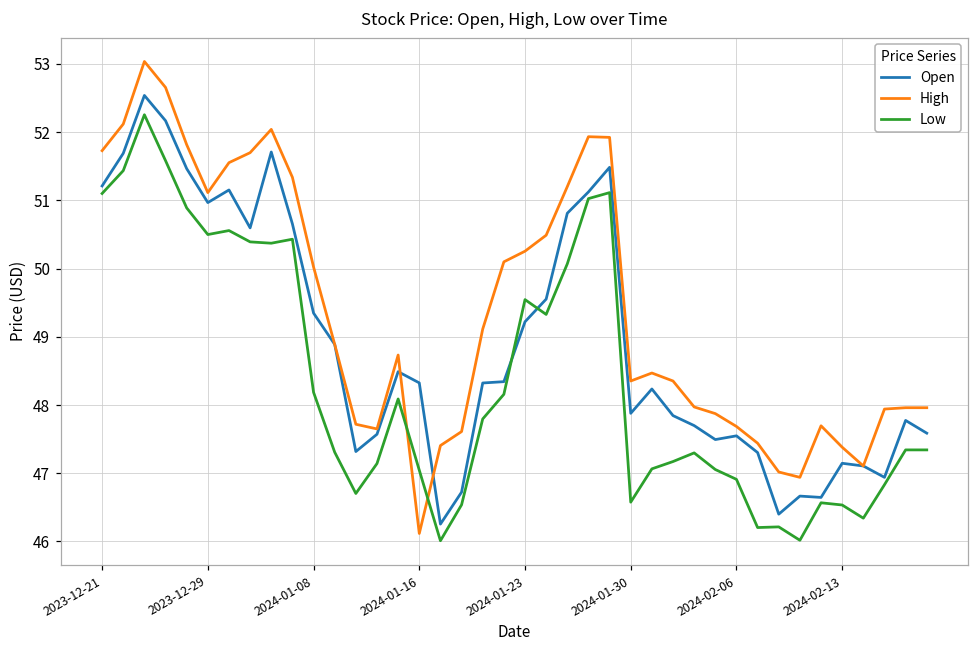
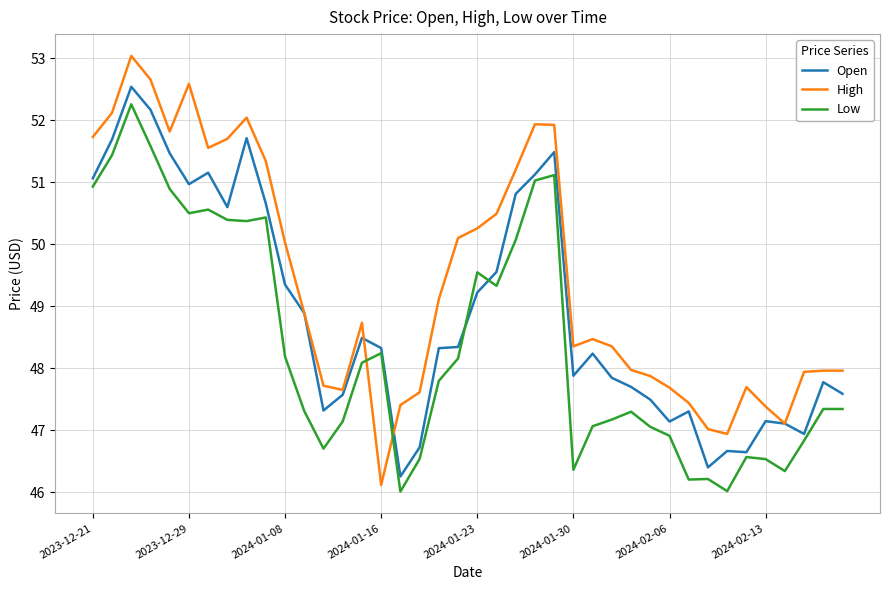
  {
    "Open": {
-     "2023-12-21": 51.2,
+     "2023-12-21": 51.1,
      "2023-12-29": 51.0,
      "2024-01-08": 49.3,
      "2024-01-16": 48.3,
      "2024-01-23": 49.2,
      "2024-01-30": 47.9,
-     "2024-02-06": 47.5,
+     "2024-02-06": 47.1,
      "2024-02-13": 47.1
    },
    "High": {
      "2023-12-21": 51.7,
-     "2023-12-29": 51.1,
+     "2023-12-29": 52.6,
      "2024-01-08": 50.0,
      "2024-01-16": 46.1,
      "2024-01-23": 50.3,
      "2024-01-30": 48.4,
      "2024-02-06": 47.7,
      "2024-02-13": 47.4
    },
    "Low": {
-     "2023-12-21": 51.1,
+     "2023-12-21": 50.9,
      "2023-12-29": 50.5,
      "2024-01-08": 48.2,
-     "2024-01-16": 47.0,
+     "2024-01-16": 48.2,
      "2024-01-23": 49.5,
-     "2024-01-30": 46.6,
+     "2024-01-30": 46.4,
      "2024-02-06": 46.9,
      "2024-02-13": 46.5
    }
  }
